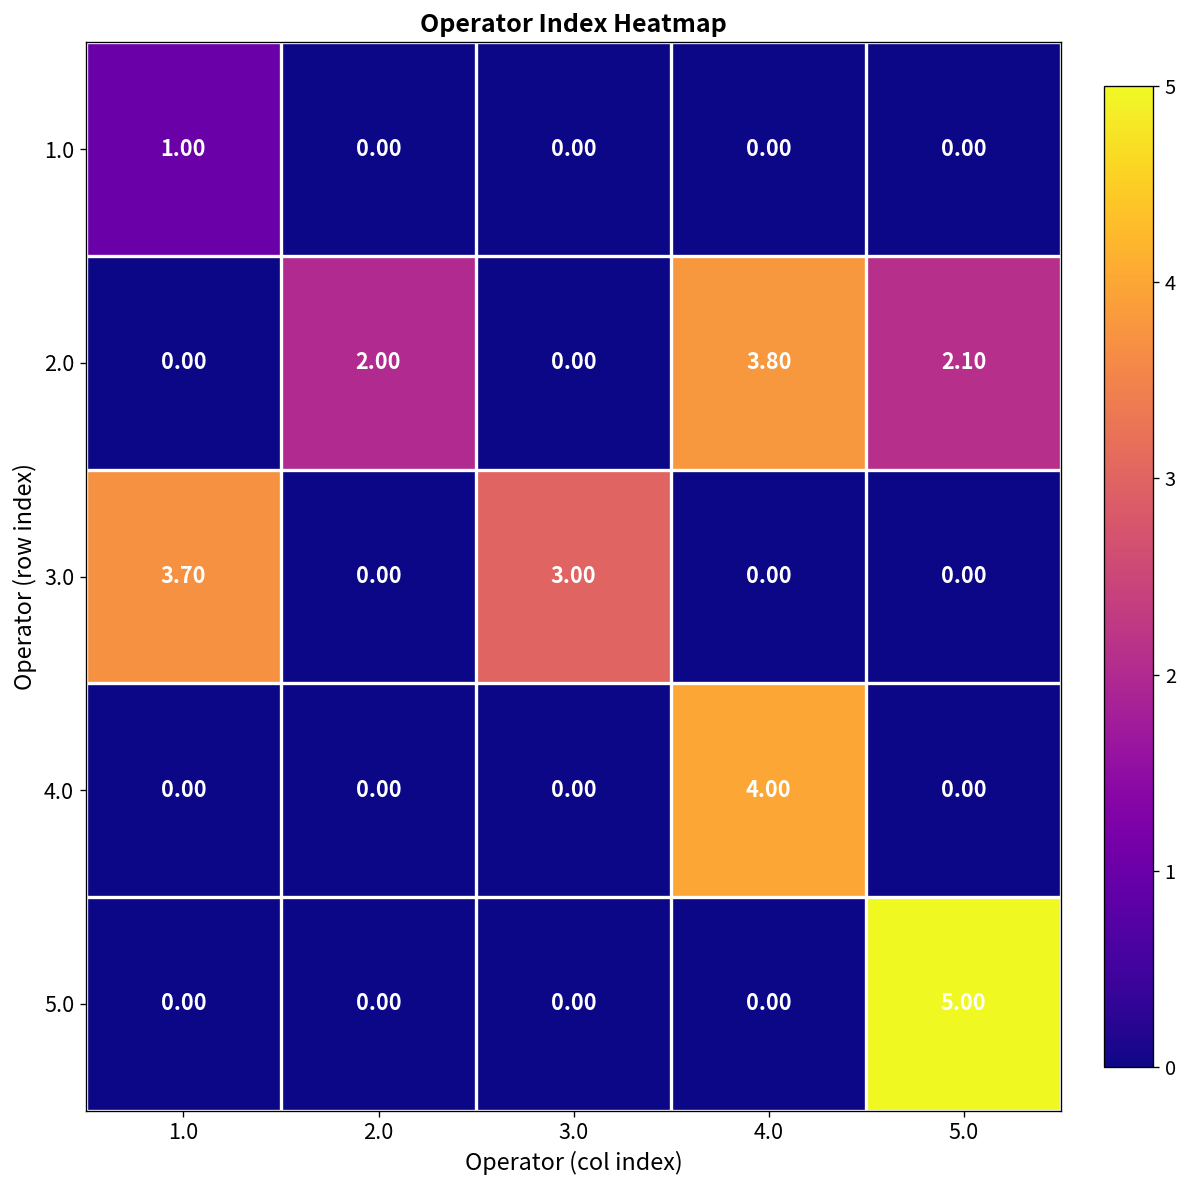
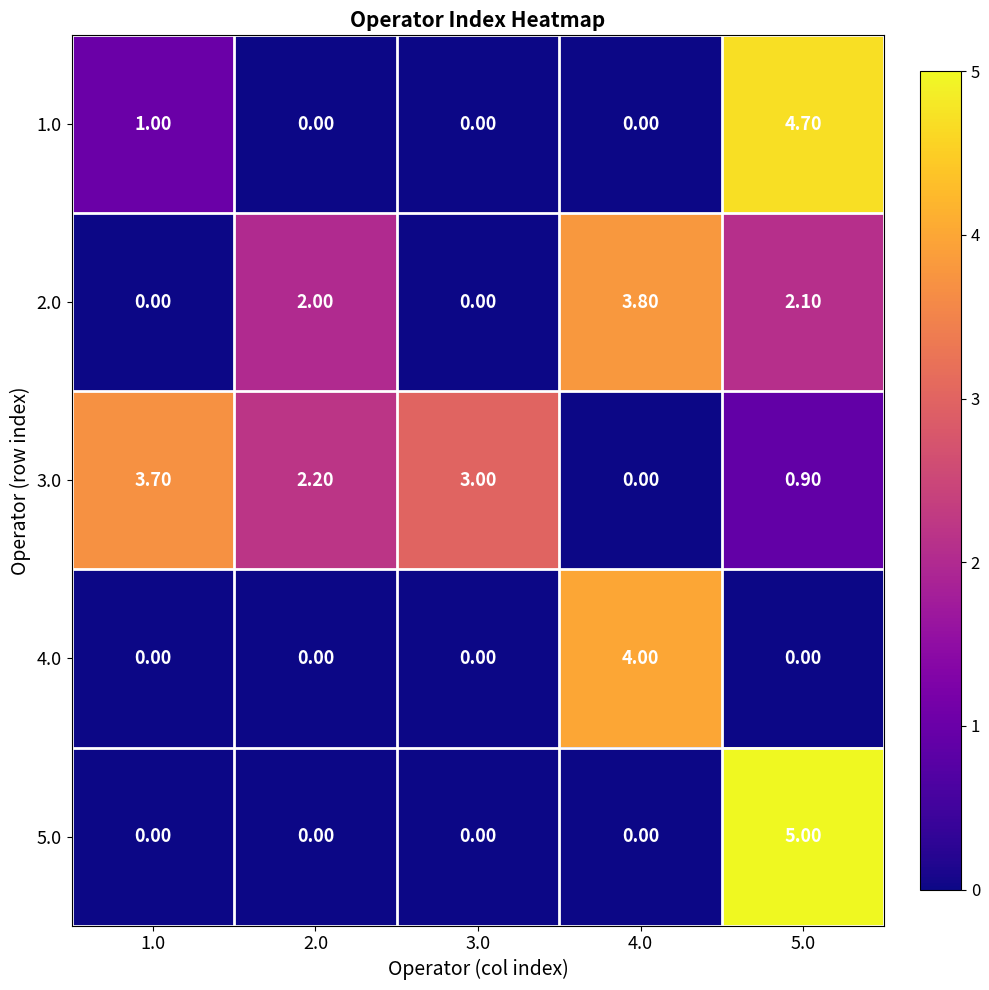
  {
    "1.0": {
      "1.0": 1.00,
      "2.0": 0.00,
      "3.0": 0.00,
      "4.0": 0.00,
-     "5.0": 0.00
+     "5.0": 4.70
    },
    "2.0": {
      "1.0": 0.00,
      "2.0": 2.00,
      "3.0": 0.00,
      "4.0": 3.80,
      "5.0": 2.10
    },
    "3.0": {
      "1.0": 3.70,
-     "2.0": 0.00,
+     "2.0": 2.20,
      "3.0": 3.00,
      "4.0": 0.00,
-     "5.0": 0.00
+     "5.0": 0.90
    },
    "4.0": {
      "1.0": 0.00,
      "2.0": 0.00,
      "3.0": 0.00,
      "4.0": 4.00,
      "5.0": 0.00
    },
    "5.0": {
      "1.0": 0.00,
      "2.0": 0.00,
      "3.0": 0.00,
      "4.0": 0.00,
      "5.0": 5.00
    }
  }
